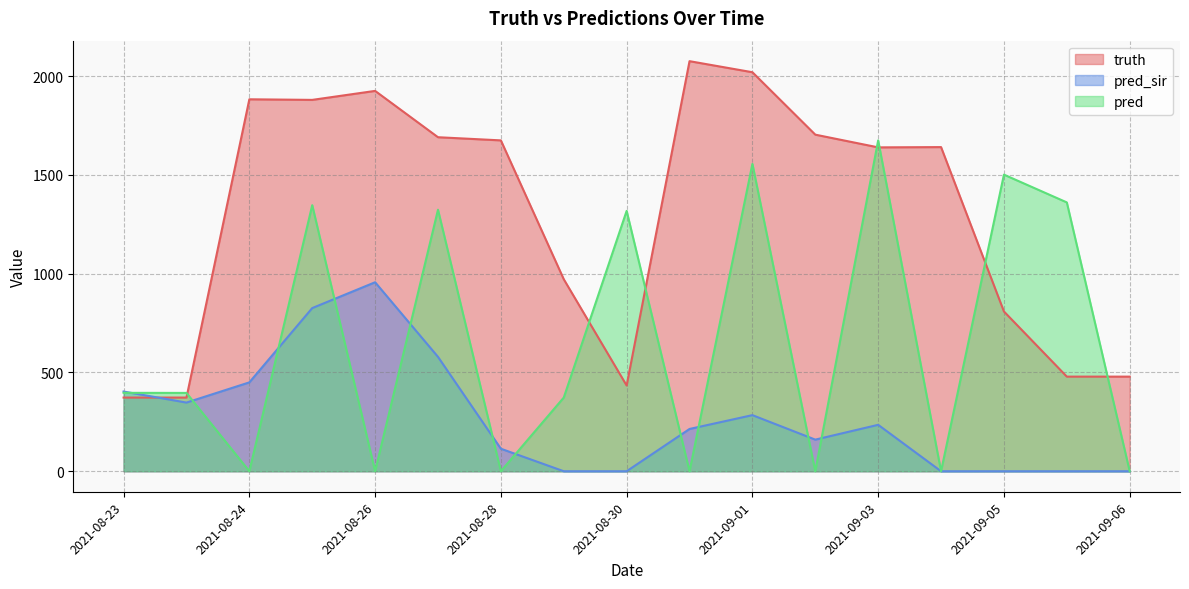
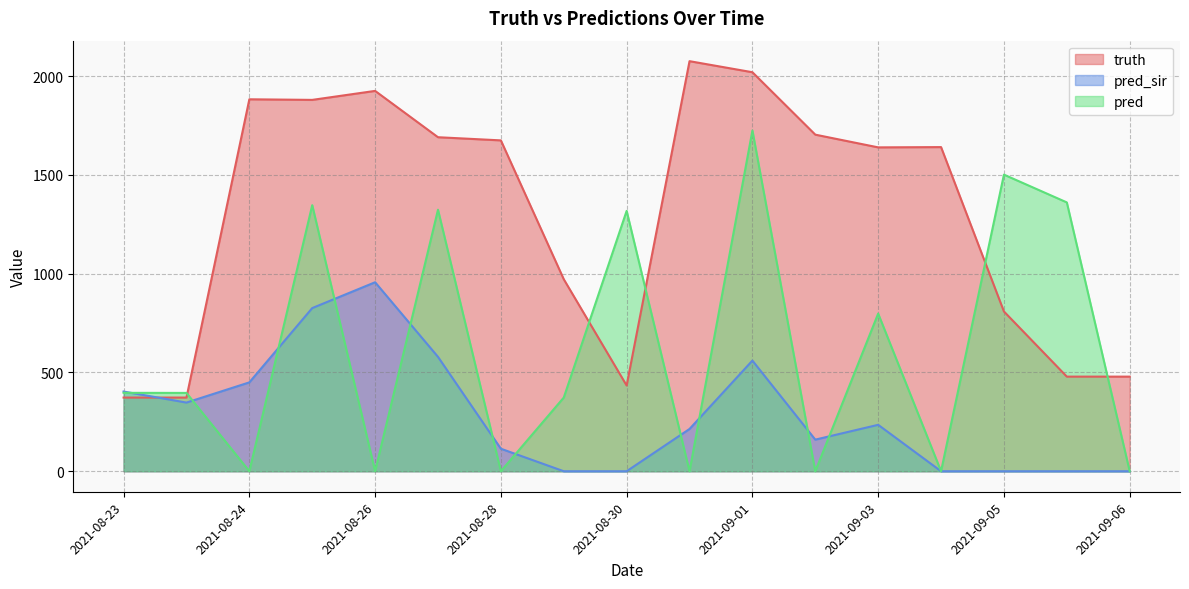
  {
    "truth": {
      "2021-08-24": 1880,
      "2021-08-26": 1930,
      "2021-08-28": 1680,
      "2021-08-30": 430,
      "2021-09-01": 2020,
      "2021-09-03": 1640,
      "2021-09-05": 810
    },
    "pred_sir": {
      "2021-08-24": 450,
      "2021-08-26": 960,
      "2021-08-28": 110,
      "2021-08-30": 0,
-     "2021-09-01": 280,
+     "2021-09-01": 560,
      "2021-09-03": 240,
      "2021-09-05": 0
    },
    "pred": {
      "2021-08-24": 0,
      "2021-08-26": 0,
      "2021-08-28": 0,
      "2021-08-30": 1320,
-     "2021-09-01": 1560,
-     "2021-09-03": 1680,
+     "2021-09-01": 1730,
+     "2021-09-03": 800,
      "2021-09-05": 1500
    }
  }
